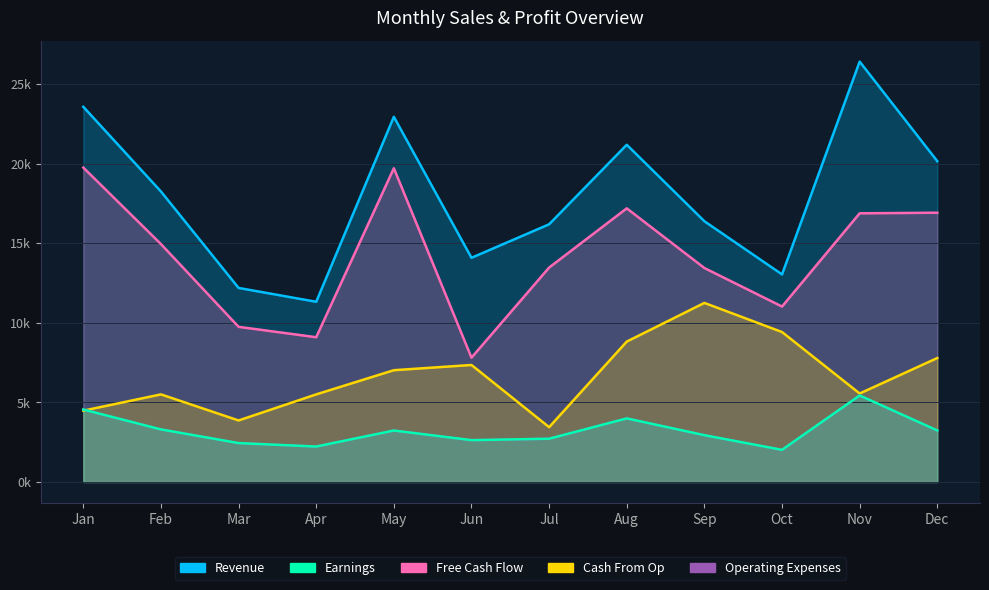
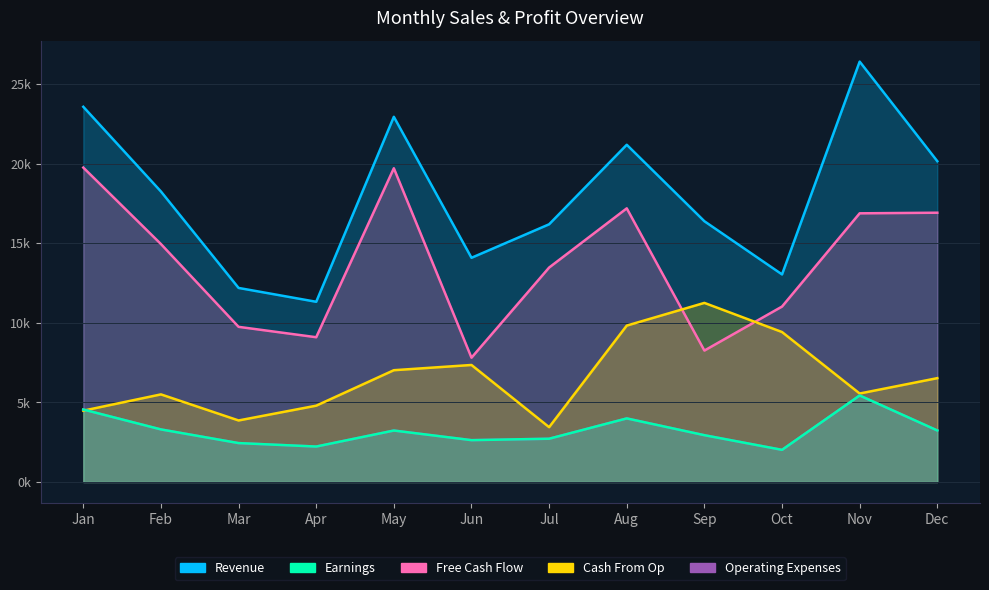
  {
    "Free Cash Flow": {
      "Jan": 19800,
      "Feb": 15000,
      "Mar": 9800,
      "Apr": 9100,
      "May": 19700,
      "Jun": 7800,
      "Jul": 13500,
      "Aug": 17200,
-     "Sep": 13400,
+     "Sep": 8300,
      "Oct": 11000,
      "Nov": 16900,
      "Dec": 16900
    },
    "Cash From Op": {
      "Feb": 5500,
      "Mar": 3900,
-     "Apr": 5500,
+     "Apr": 4800,
      "May": 7000,
      "Jun": 7400,
      "Jul": 3400,
-     "Aug": 8800,
+     "Aug": 9800,
      "Sep": 11300,
      "Oct": 9400,
-     "Dec": 7800
+     "Dec": 6500
    }
  }
